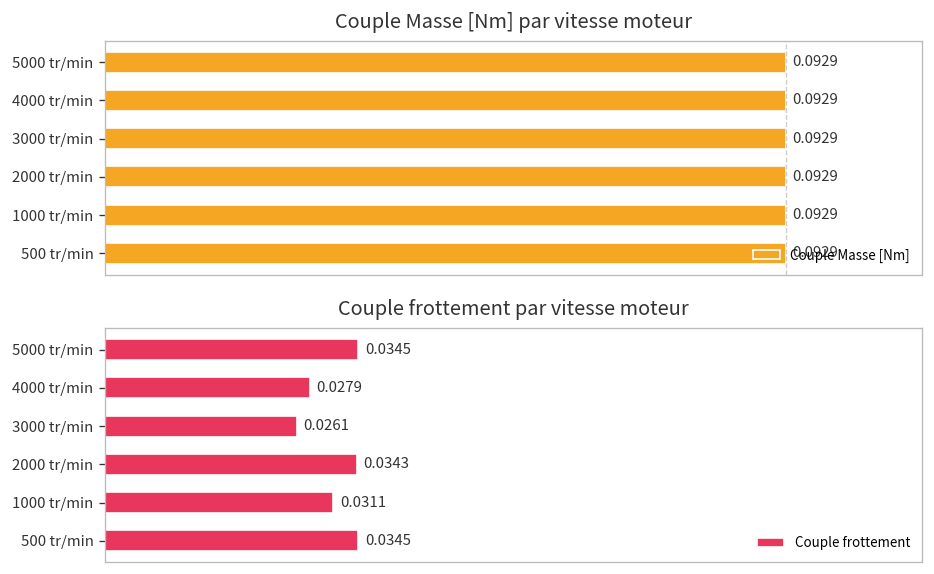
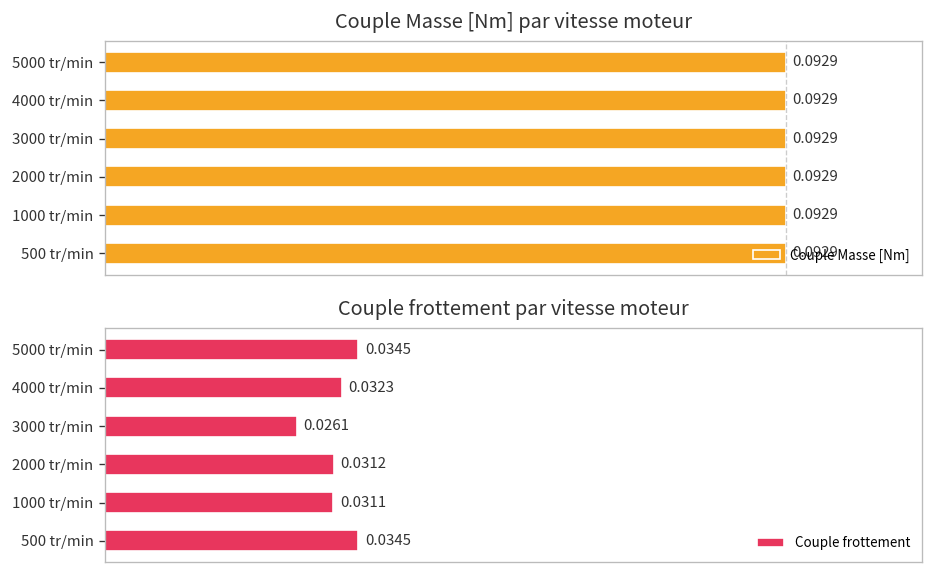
  {
    "Couple frottement par vitesse moteur": {
-     "4000 tr/min": 0.0279,
-     "2000 tr/min": 0.0343
+     "4000 tr/min": 0.0323,
+     "2000 tr/min": 0.0312
    }
  }
